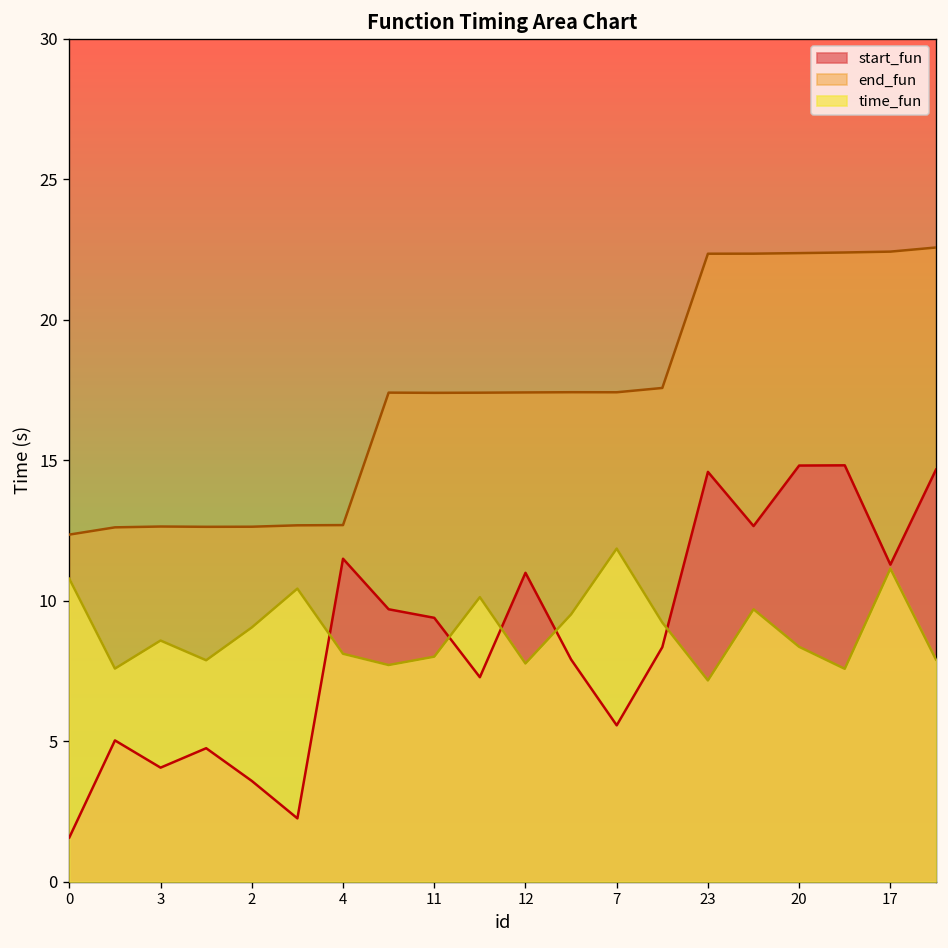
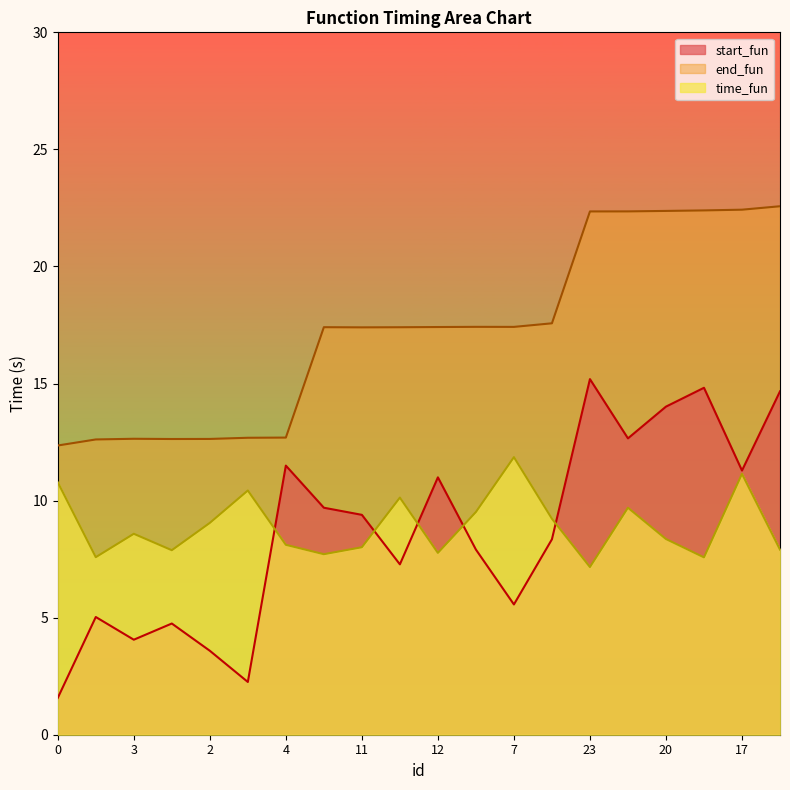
  {
    "start_fun": {
      "0": 1.6,
      "2": 3.6,
      "4": 11.5,
      "12": 11.0,
-     "23": 14.6,
-     "20": 14.8
+     "23": 15.2,
+     "20": 14.0
    }
  }
